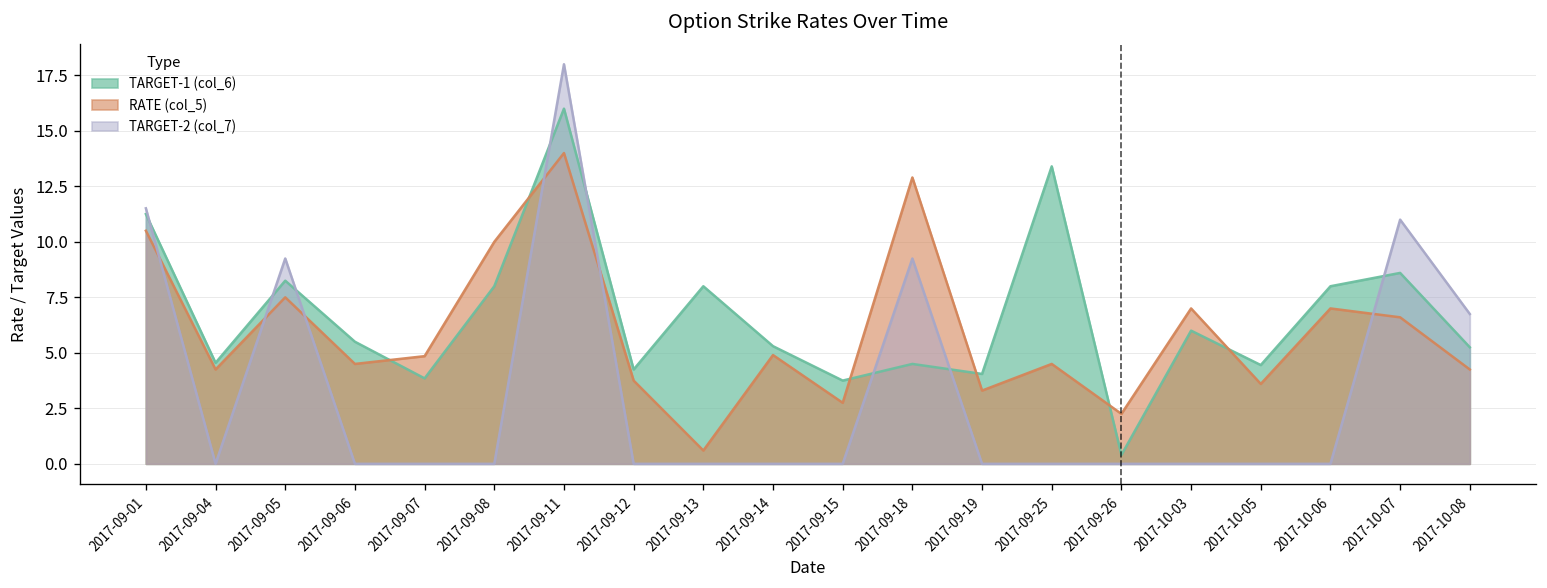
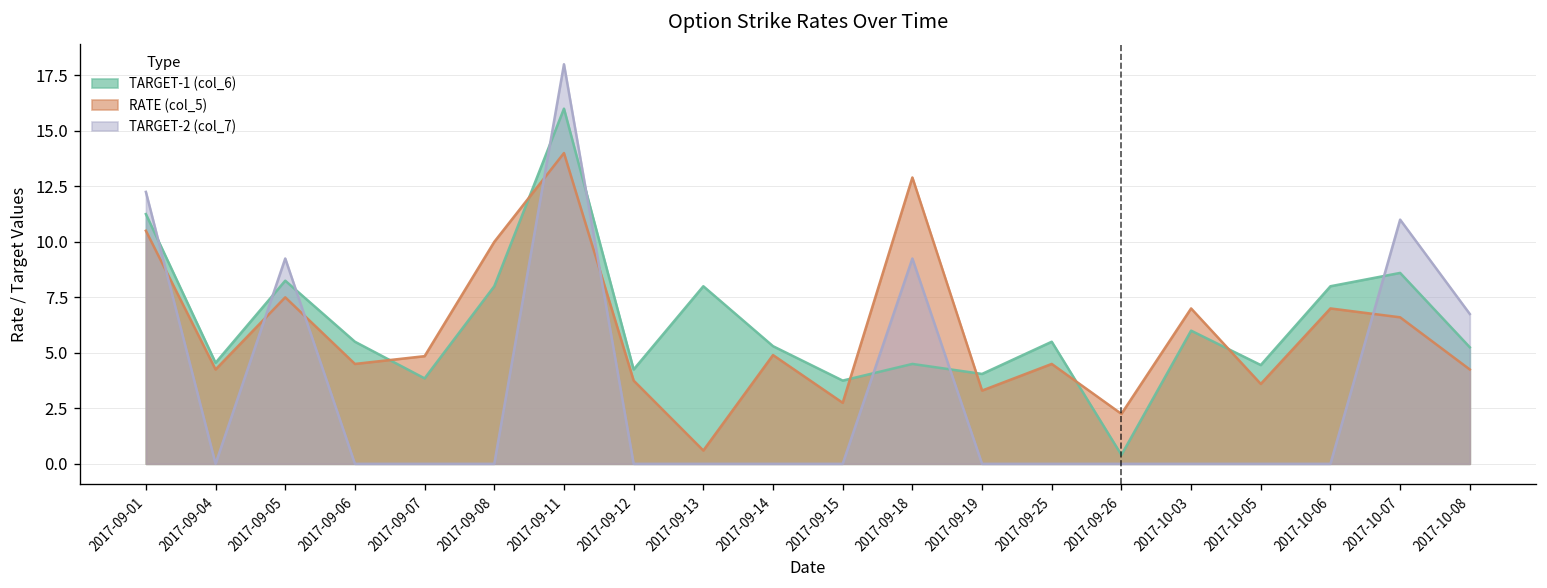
  {
    "TARGET-1 (col_6)": {
      "2017-09-01": 11.3,
      "2017-09-04": 4.6,
      "2017-09-05": 8.3,
      "2017-09-06": 5.5,
      "2017-09-07": 3.9,
      "2017-09-08": 8.0,
      "2017-09-11": 16.0,
      "2017-09-12": 4.3,
      "2017-09-13": 8.0,
      "2017-09-14": 5.3,
      "2017-09-15": 3.8,
      "2017-09-18": 4.5,
      "2017-09-19": 4.1,
-     "2017-09-25": 13.4,
+     "2017-09-25": 5.5,
      "2017-09-26": 0.4,
      "2017-10-03": 6.0,
      "2017-10-05": 4.5,
      "2017-10-06": 8.0,
      "2017-10-07": 8.6,
      "2017-10-08": 5.3
    },
    "RATE (col_5)": {
      "2017-09-01": 10.5,
      "2017-09-04": 4.3,
      "2017-09-05": 7.5,
      "2017-09-06": 4.5,
      "2017-09-07": 4.9,
      "2017-09-08": 10.0,
      "2017-09-11": 14.0,
      "2017-09-12": 3.8,
      "2017-09-13": 0.6,
      "2017-09-14": 4.9,
      "2017-09-15": 2.8,
      "2017-09-18": 12.9,
      "2017-09-19": 3.3,
      "2017-09-25": 4.5,
      "2017-09-26": 2.3,
      "2017-10-03": 7.0,
      "2017-10-05": 3.6,
      "2017-10-06": 7.0,
      "2017-10-07": 6.6,
      "2017-10-08": 4.3
    },
    "TARGET-2 (col_7)": {
-     "2017-09-01": 11.5,
+     "2017-09-01": 12.3,
      "2017-09-04": 0.0,
      "2017-09-05": 9.3,
      "2017-09-06": 0.0,
      "2017-09-07": 0.0,
      "2017-09-08": 0.0,
      "2017-09-11": 18.0,
      "2017-09-12": 0.0,
      "2017-09-13": 0.0,
      "2017-09-14": 0.0,
      "2017-09-15": 0.0,
      "2017-09-18": 9.3,
      "2017-09-19": 0.0,
      "2017-09-25": 0.0,
      "2017-09-26": 0.0,
      "2017-10-03": 0.0,
      "2017-10-05": 0.0,
      "2017-10-06": 0.0,
      "2017-10-07": 11.0,
      "2017-10-08": 6.8
    }
  }
